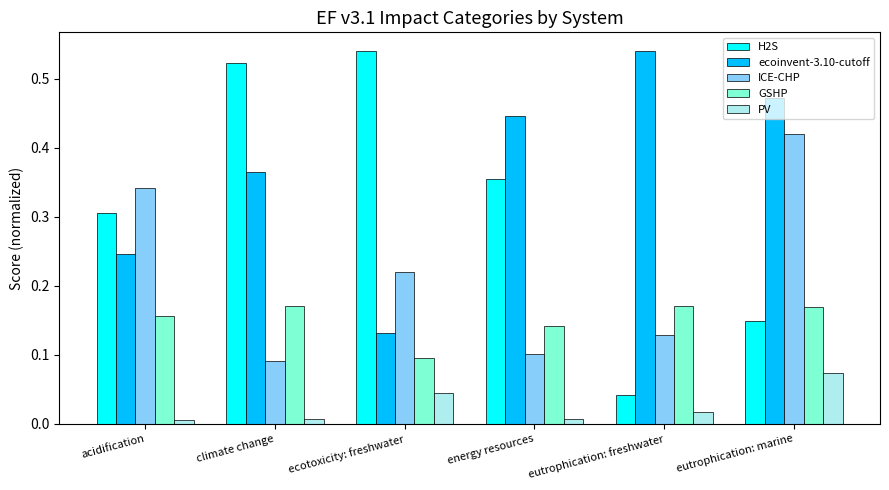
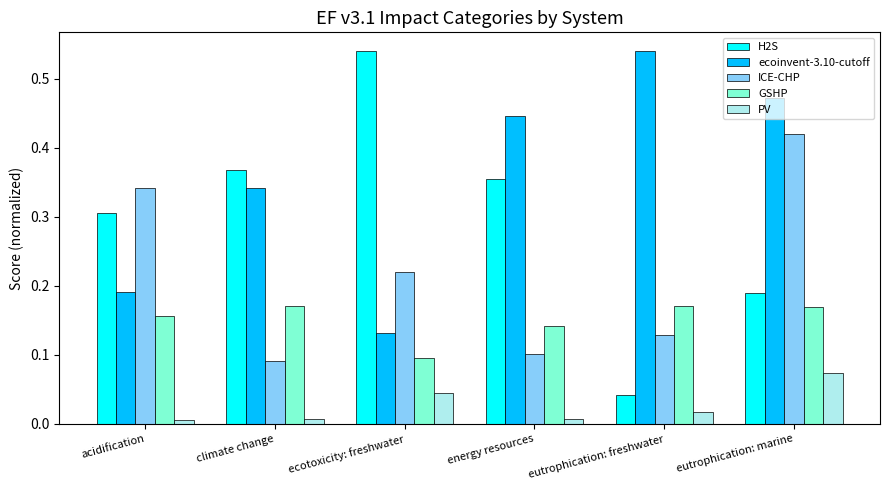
  {
    "H2S": {
      "acidification": 0.30,
-     "climate change": 0.52,
+     "climate change": 0.37,
      "ecotoxicity: freshwater": 0.54,
      "energy resources": 0.35,
      "eutrophication: freshwater": 0.04,
-     "eutrophication: marine": 0.15
+     "eutrophication: marine": 0.19
    },
    "ecoinvent-3.10-cutoff": {
-     "acidification": 0.25,
-     "climate change": 0.37,
+     "acidification": 0.19,
+     "climate change": 0.34,
      "ecotoxicity: freshwater": 0.13,
      "energy resources": 0.45,
      "eutrophication: freshwater": 0.54
    }
  }
